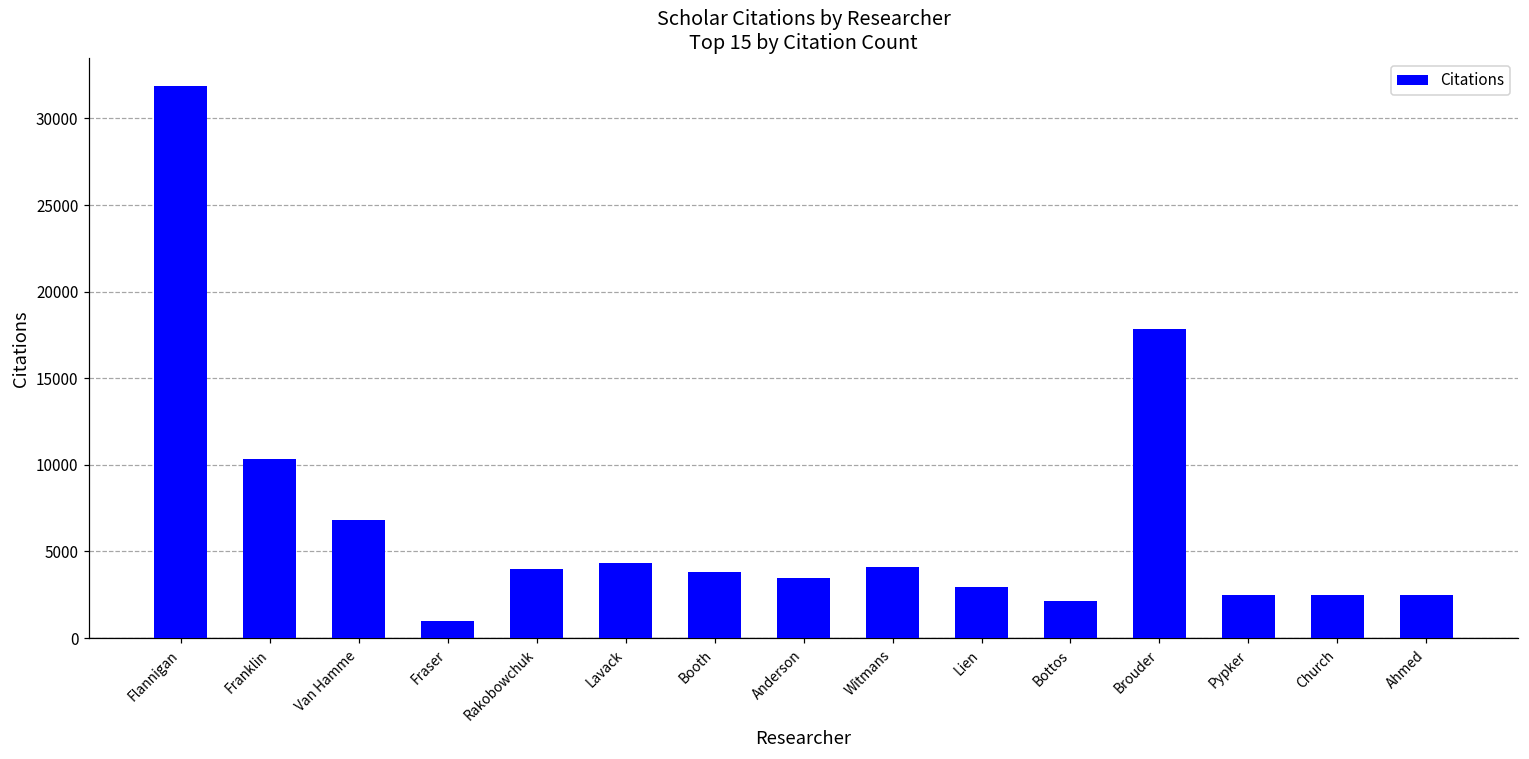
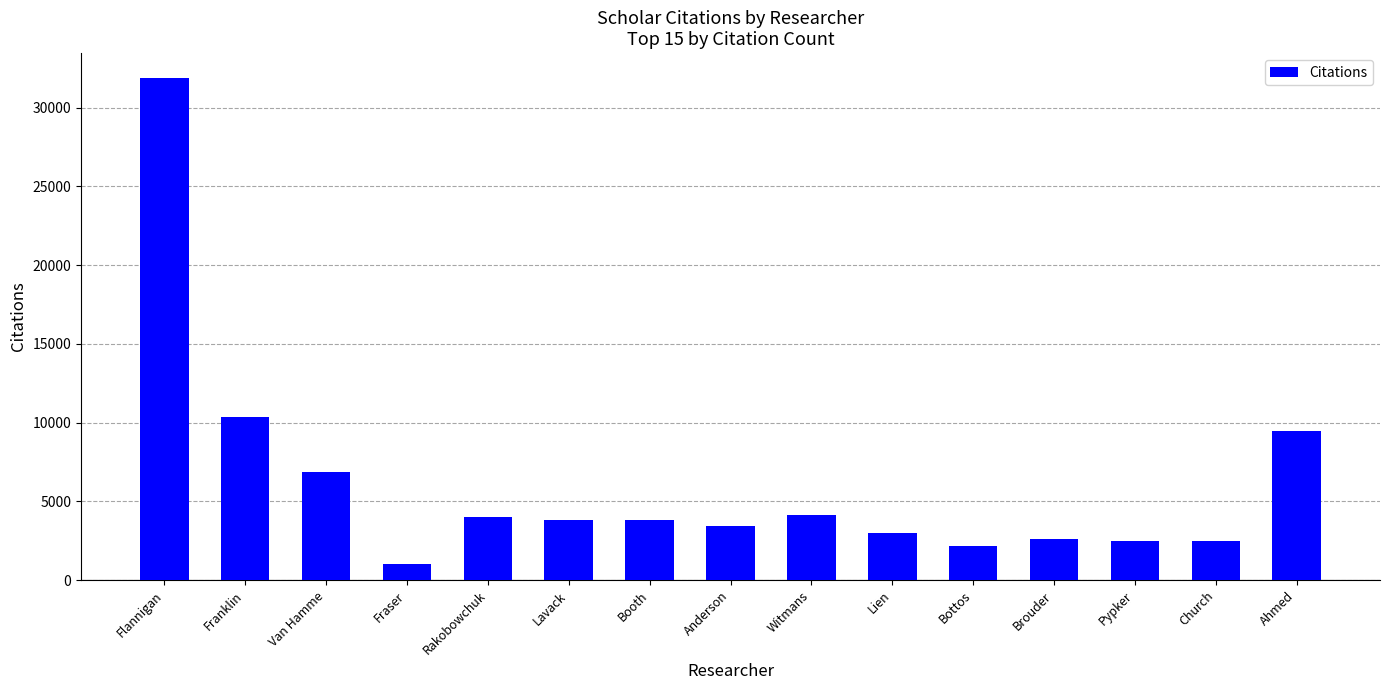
  {
    "Flannigan": 31900,
    "Franklin": 10300,
    "Van Hamme": 6800,
    "Fraser": 1000,
    "Rakobowchuk": 4000,
-   "Lavack": 4300,
+   "Lavack": 3800,
    "Booth": 3800,
    "Anderson": 3400,
    "Witmans": 4100,
    "Lien": 3000,
    "Bottos": 2200,
-   "Brouder": 17900,
+   "Brouder": 2600,
    "Pypker": 2500,
    "Church": 2500,
-   "Ahmed": 2500
+   "Ahmed": 9500
  }
